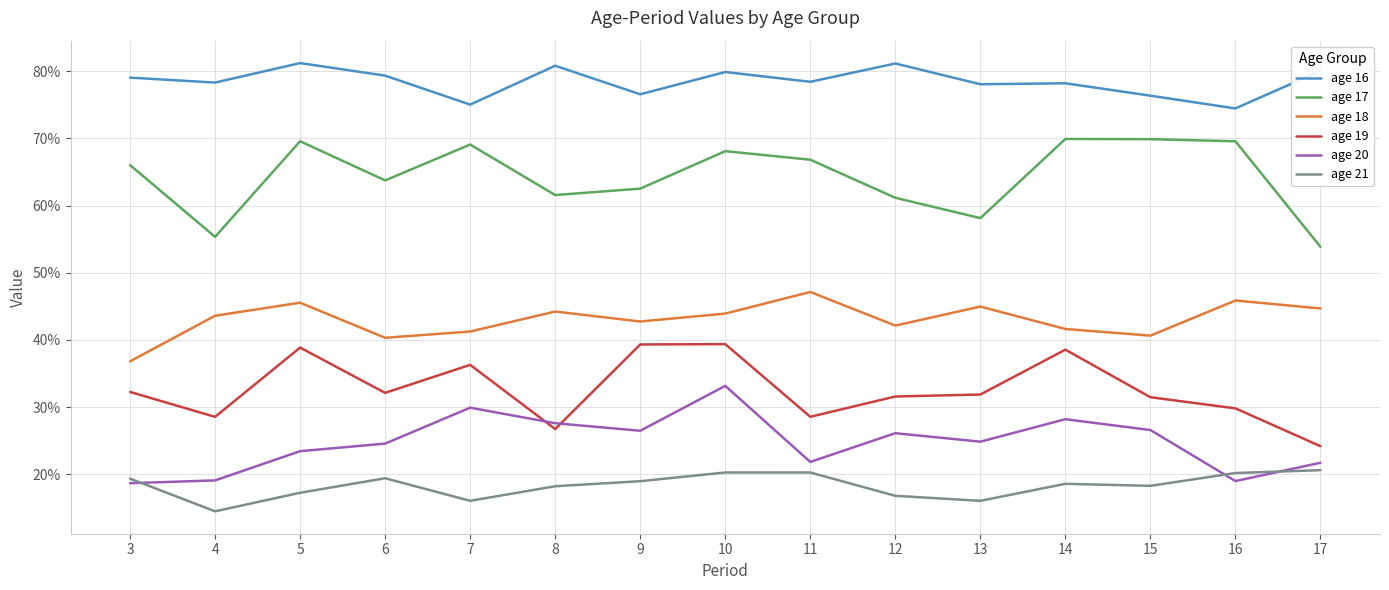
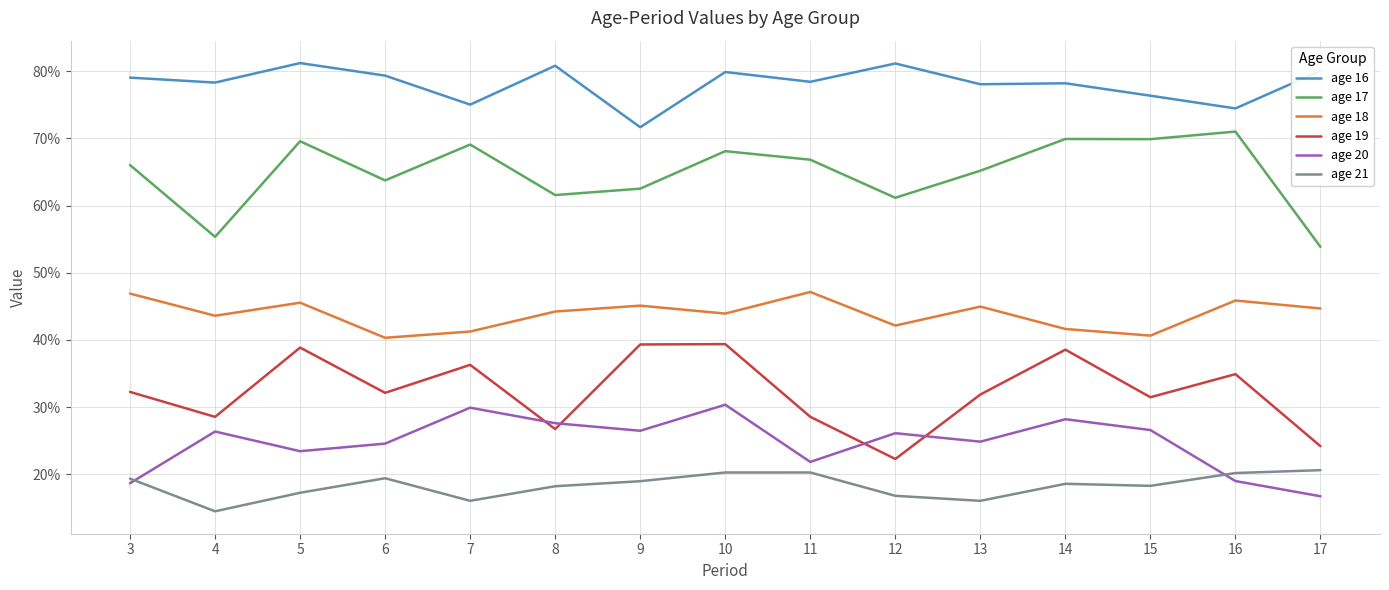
  {
    "age 16": {
      "3": "79%",
      "4": "78%",
      "5": "81%",
      "6": "79%",
      "7": "75%",
      "8": "81%",
-     "9": "77%",
+     "9": "72%",
      "10": "80%",
      "11": "78%",
      "12": "81%",
      "13": "78%",
      "14": "78%",
      "15": "76%",
      "16": "74%"
    },
    "age 17": {
      "3": "66%",
      "4": "55%",
      "5": "70%",
      "6": "64%",
      "7": "69%",
      "8": "62%",
      "9": "63%",
      "10": "68%",
      "11": "67%",
      "12": "61%",
-     "13": "58%",
+     "13": "65%",
      "14": "70%",
      "15": "70%",
-     "16": "70%",
+     "16": "71%",
      "17": "54%"
    },
    "age 18": {
-     "3": "37%",
+     "3": "47%",
      "4": "44%",
      "5": "46%",
      "6": "40%",
      "7": "41%",
      "8": "44%",
-     "9": "43%",
+     "9": "45%",
      "10": "44%",
      "11": "47%",
      "12": "42%",
      "13": "45%",
      "14": "42%",
      "15": "41%",
      "16": "46%",
      "17": "45%"
    },
    "age 19": {
      "3": "32%",
      "4": "29%",
      "5": "39%",
      "6": "32%",
      "7": "36%",
      "8": "27%",
      "9": "39%",
      "10": "39%",
      "11": "29%",
-     "12": "32%",
+     "12": "22%",
      "13": "32%",
      "14": "39%",
      "15": "31%",
-     "16": "30%",
+     "16": "35%",
      "17": "24%"
    },
    "age 20": {
      "3": "19%",
-     "4": "19%",
+     "4": "26%",
      "5": "23%",
      "6": "25%",
      "7": "30%",
      "8": "28%",
      "9": "26%",
-     "10": "33%",
+     "10": "30%",
      "11": "22%",
      "12": "26%",
      "13": "25%",
      "14": "28%",
      "15": "27%",
      "16": "19%",
-     "17": "22%"
+     "17": "17%"
    },
    "age 21": {
      "3": "19%",
      "4": "15%",
      "5": "17%",
      "6": "19%",
      "7": "16%",
      "8": "18%",
      "9": "19%",
      "10": "20%",
      "11": "20%",
      "12": "17%",
      "13": "16%",
      "14": "19%",
      "15": "18%",
      "16": "20%",
      "17": "21%"
    }
  }
